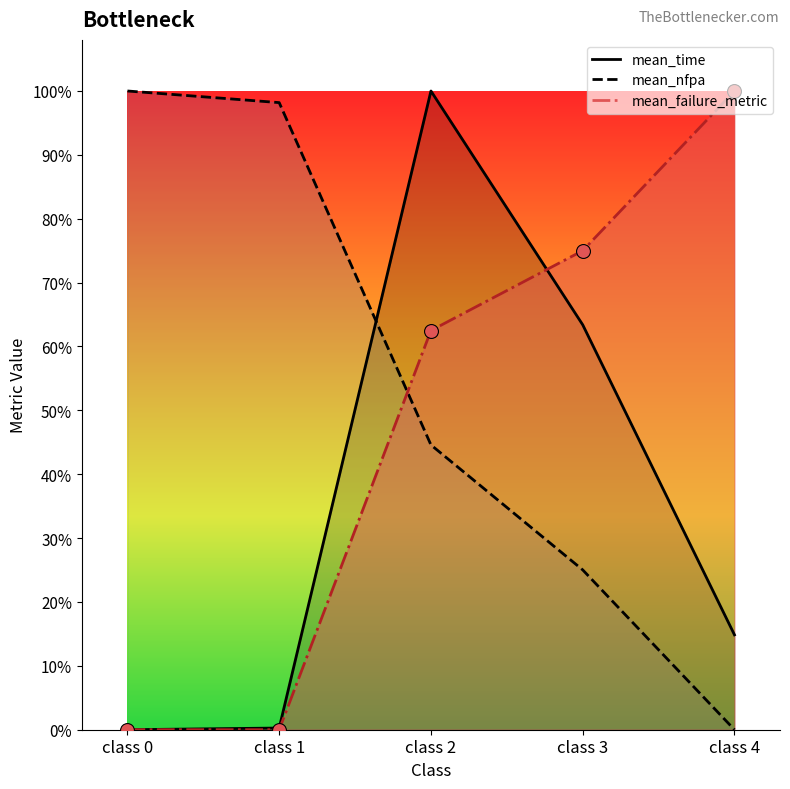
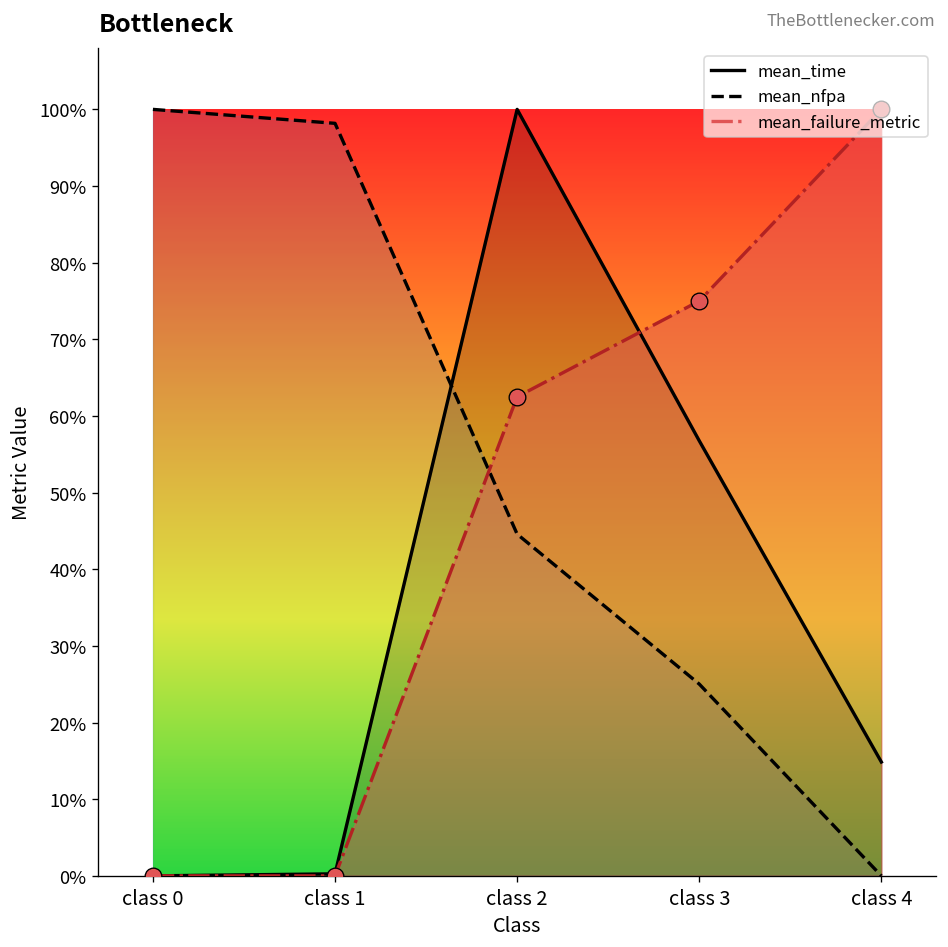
  {
    "mean_time": {
      "class 2": "100%",
-     "class 3": "63%",
+     "class 3": "57%",
      "class 4": "15%"
    }
  }
